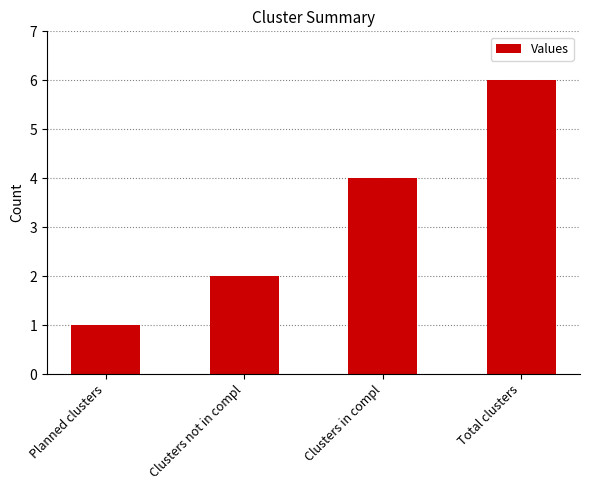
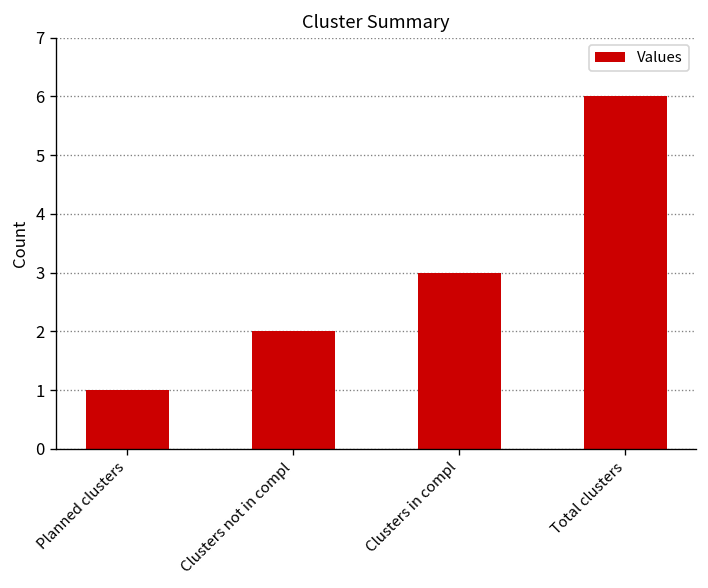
  {
    "Planned clusters": 1,
    "Clusters not in compl": 2,
-   "Clusters in compl": 4,
+   "Clusters in compl": 3,
    "Total clusters": 6
  }
